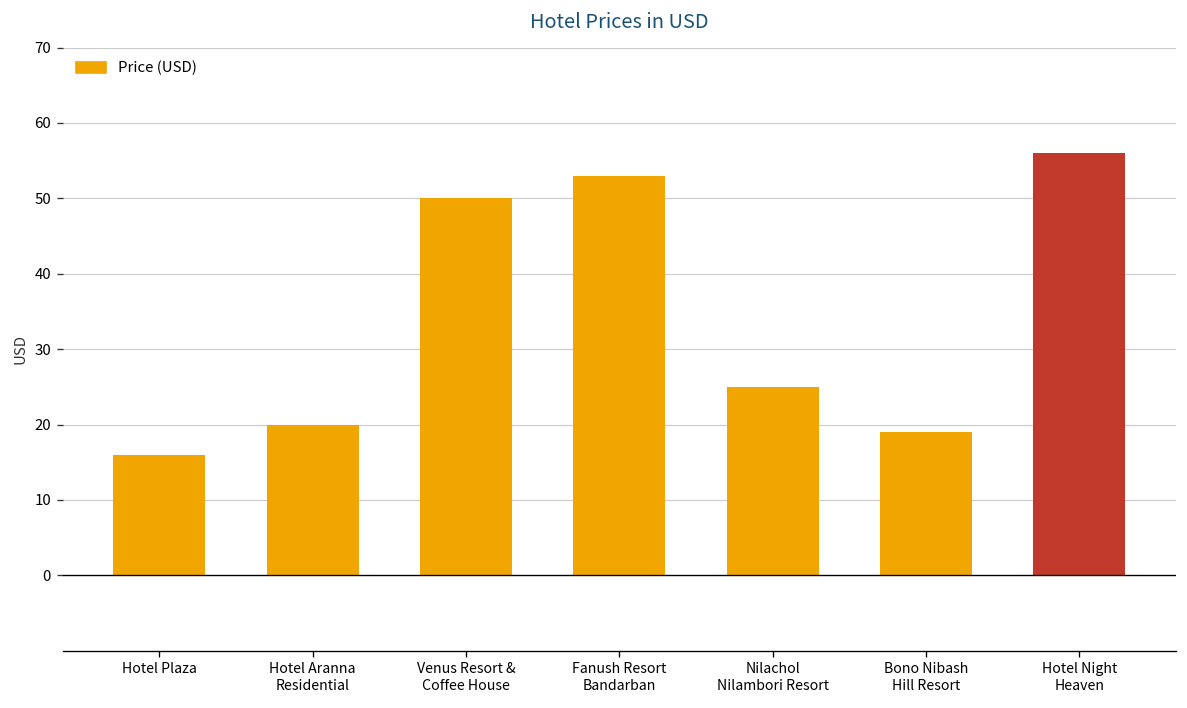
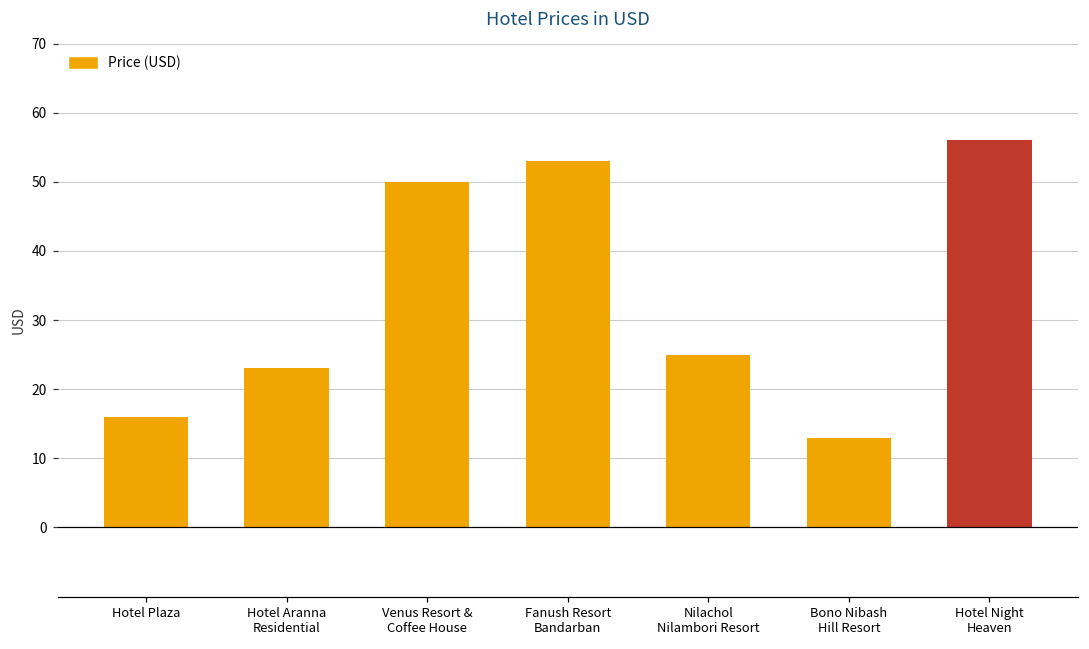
  {
    "Hotel Plaza": 16,
-   "Hotel Aranna Residential": 20,
+   "Hotel Aranna Residential": 23,
    "Venus Resort & Coffee House": 50,
    "Fanush Resort Bandarban": 53,
    "Nilachol Nilambori Resort": 25,
-   "Bono Nibash Hill Resort": 19,
+   "Bono Nibash Hill Resort": 13,
    "Hotel Night Heaven": 56
  }
